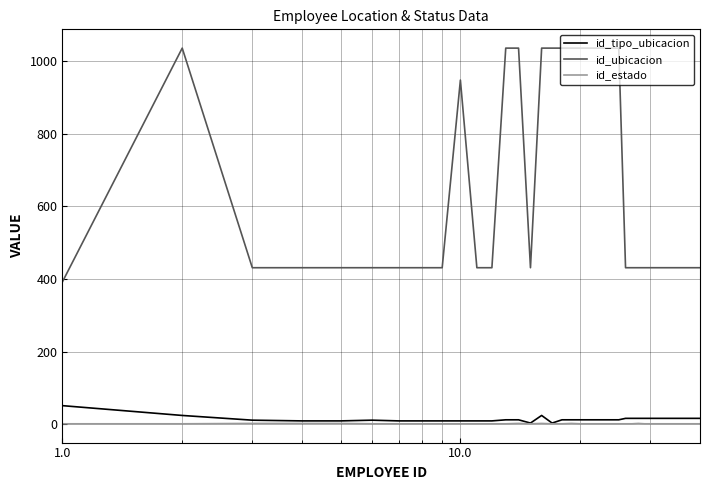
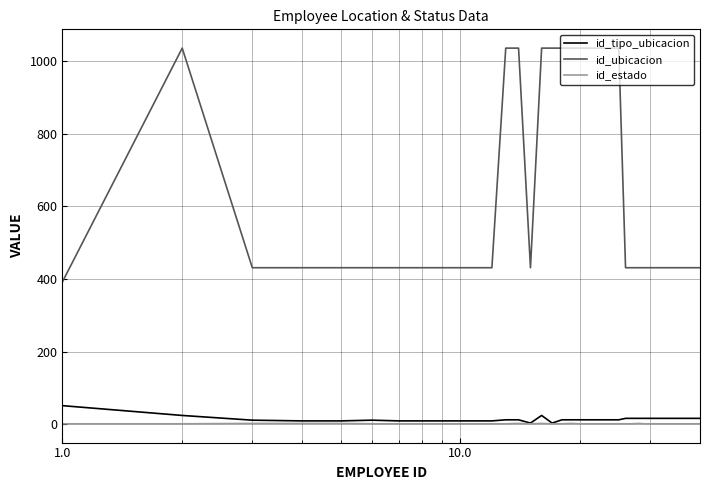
  {
    "id_tipo_ubicacion": {
      "1.0": 50,
      "10.0": 10
    },
    "id_ubicacion": {
      "1.0": 390,
-     "10.0": 950
+     "10.0": 430
    },
    "id_estado": {
      "1.0": 0,
      "10.0": 0
    }
  }
